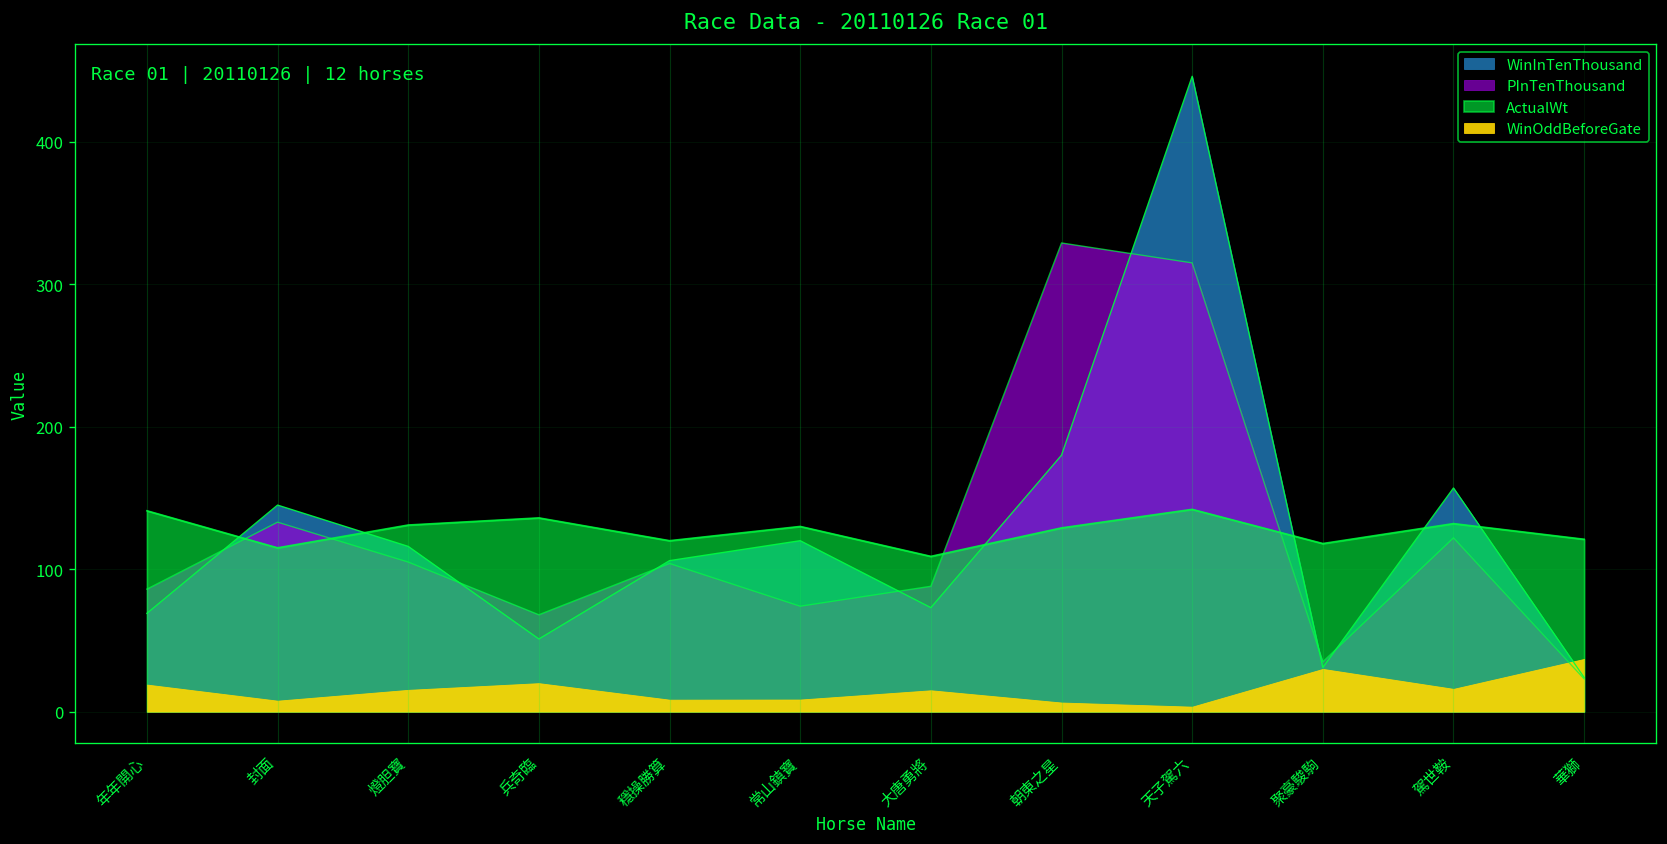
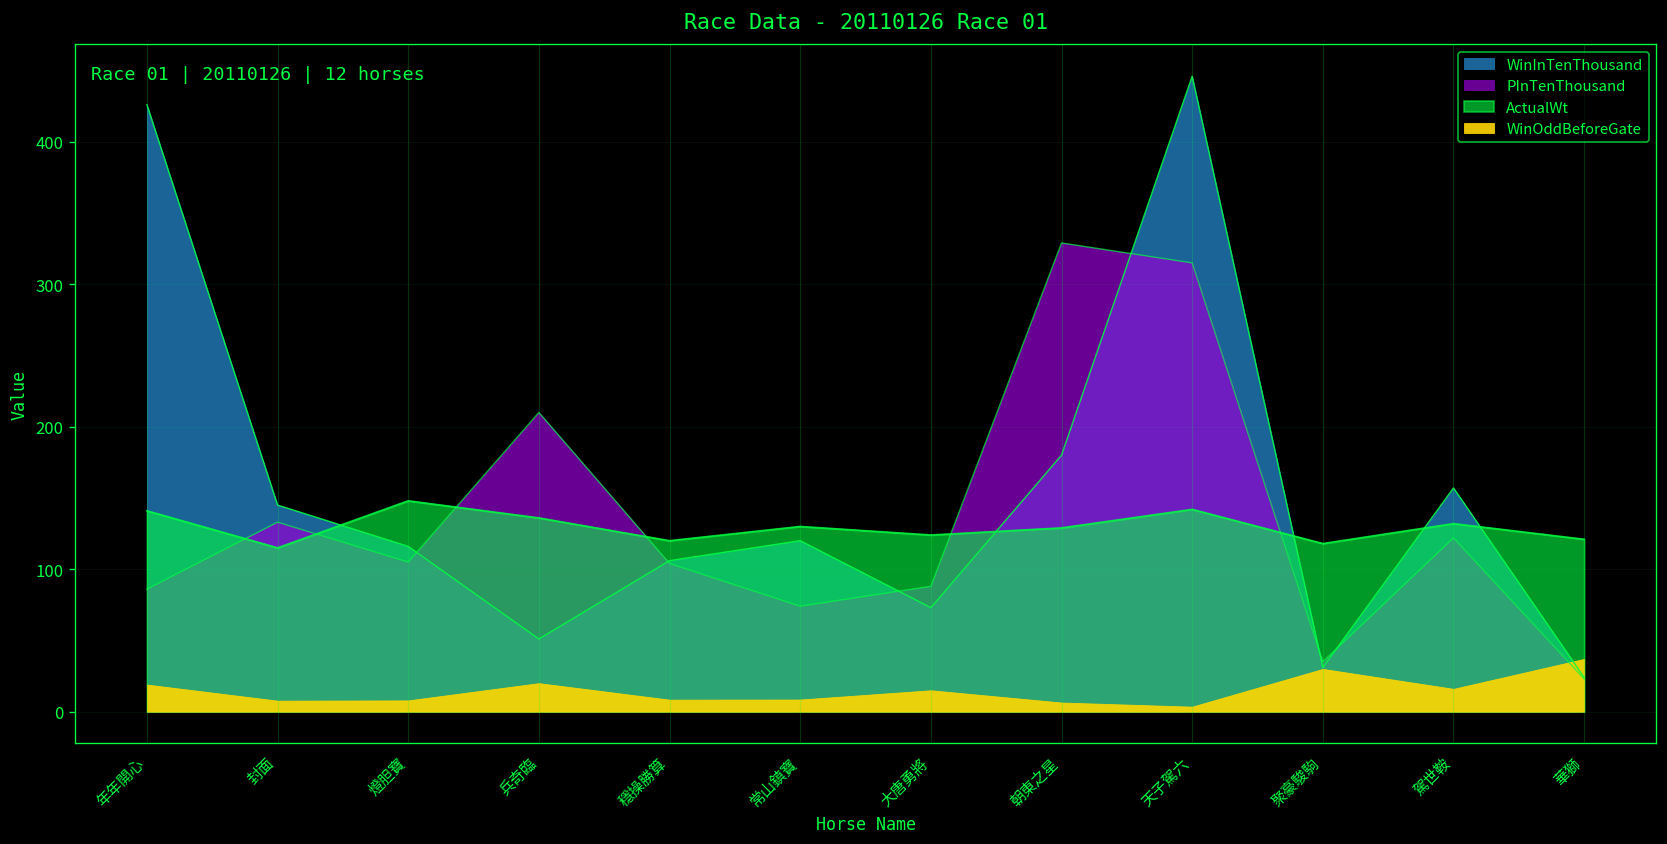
  {
    "WinInTenThousand": {
-     "年年開心": 69,
+     "年年開心": 426,
      "封面": 145,
      "燈胆寶": 116,
      "兵奇臨": 51,
      "常山鎮寶": 120,
      "大唐勇將": 73,
      "朝東之星": 180,
      "天子駕六": 446,
      "駕世鞍": 157
    },
    "PInTenThousand": {
      "年年開心": 86,
      "封面": 133,
      "燈胆寶": 105,
-     "兵奇臨": 68,
+     "兵奇臨": 210,
      "常山鎮寶": 74,
      "大唐勇將": 88,
      "朝東之星": 329,
      "天子駕六": 315,
      "聚豪駿駒": 35,
      "駕世鞍": 122
    },
    "ActualWt": {
      "年年開心": 141,
      "封面": 115,
-     "燈胆寶": 131,
+     "燈胆寶": 148,
      "兵奇臨": 136,
      "穩操勝算": 120,
      "常山鎮寶": 130,
-     "大唐勇將": 109,
+     "大唐勇將": 124,
      "朝東之星": 129,
      "天子駕六": 142,
      "聚豪駿駒": 118,
      "駕世鞍": 132,
      "華獅": 121
    },
    "WinOddBeforeGate": {
      "年年開心": 19,
      "封面": 8,
-     "燈胆寶": 15,
+     "燈胆寶": 8,
      "兵奇臨": 20,
      "穩操勝算": 8,
      "常山鎮寶": 9,
      "大唐勇將": 15,
      "朝東之星": 6,
      "天子駕六": 4,
      "駕世鞍": 16,
      "華獅": 37
    }
  }
